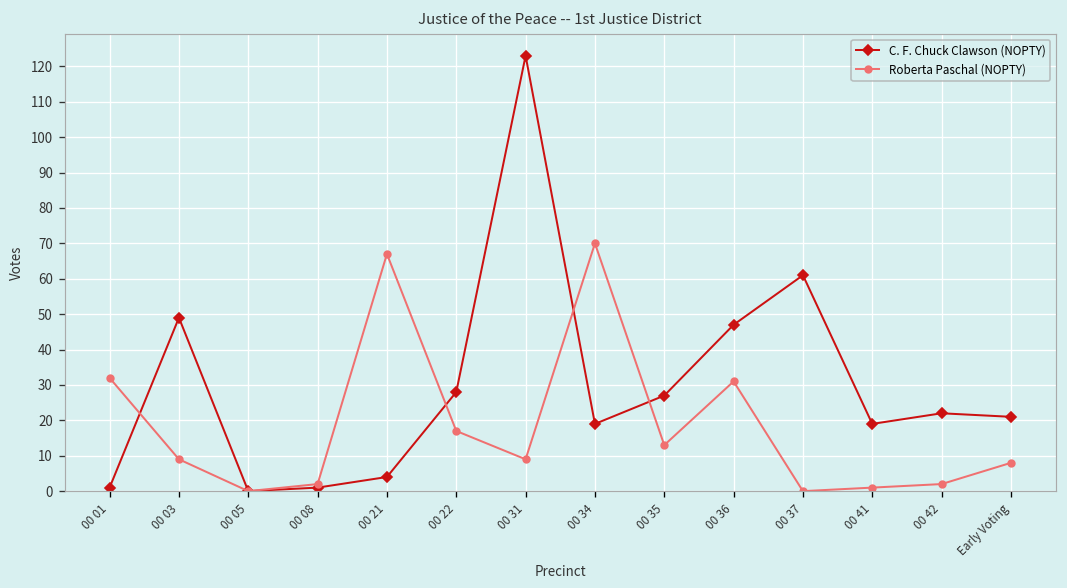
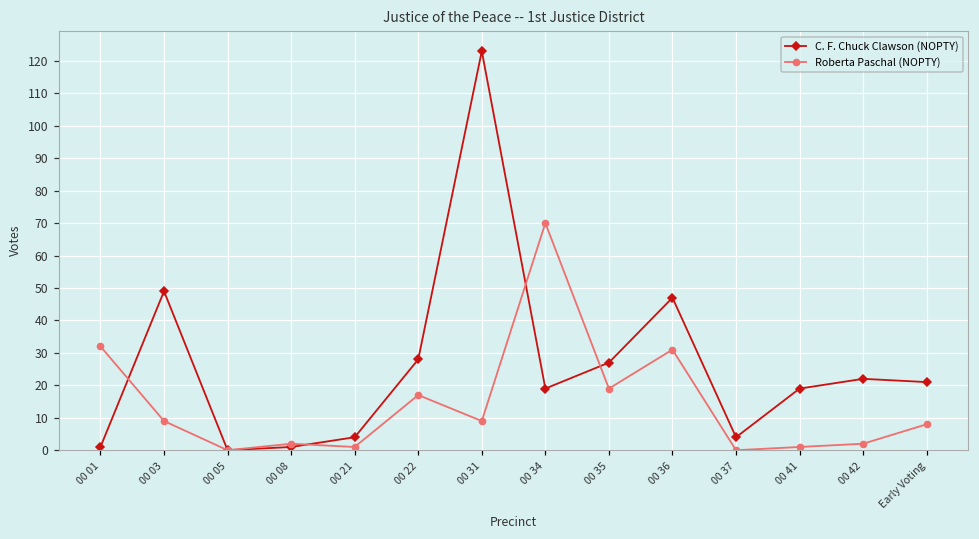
  {
    "C. F. Chuck Clawson (NOPTY)": {
      "00 01": 1,
      "00 03": 49,
      "00 08": 1,
      "00 21": 4,
      "00 22": 28,
      "00 31": 123,
      "00 34": 19,
      "00 35": 27,
      "00 36": 47,
-     "00 37": 61,
+     "00 37": 4,
      "00 41": 19,
      "00 42": 22,
      "Early Voting": 21
    },
    "Roberta Paschal (NOPTY)": {
      "00 01": 32,
      "00 03": 9,
      "00 08": 2,
-     "00 21": 67,
+     "00 21": 1,
      "00 22": 17,
      "00 31": 9,
      "00 34": 70,
-     "00 35": 13,
+     "00 35": 19,
      "00 36": 31,
      "00 37": 0,
      "00 41": 1,
      "00 42": 2,
      "Early Voting": 8
    }
  }
